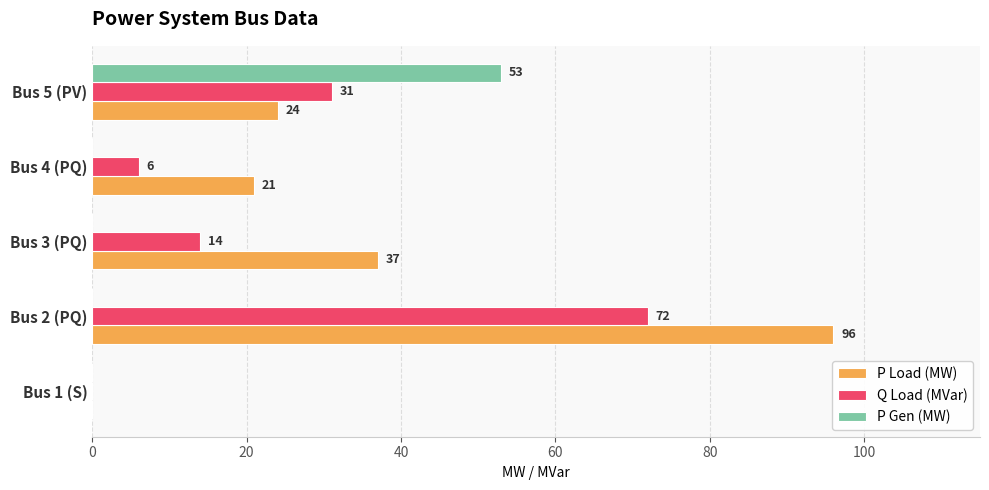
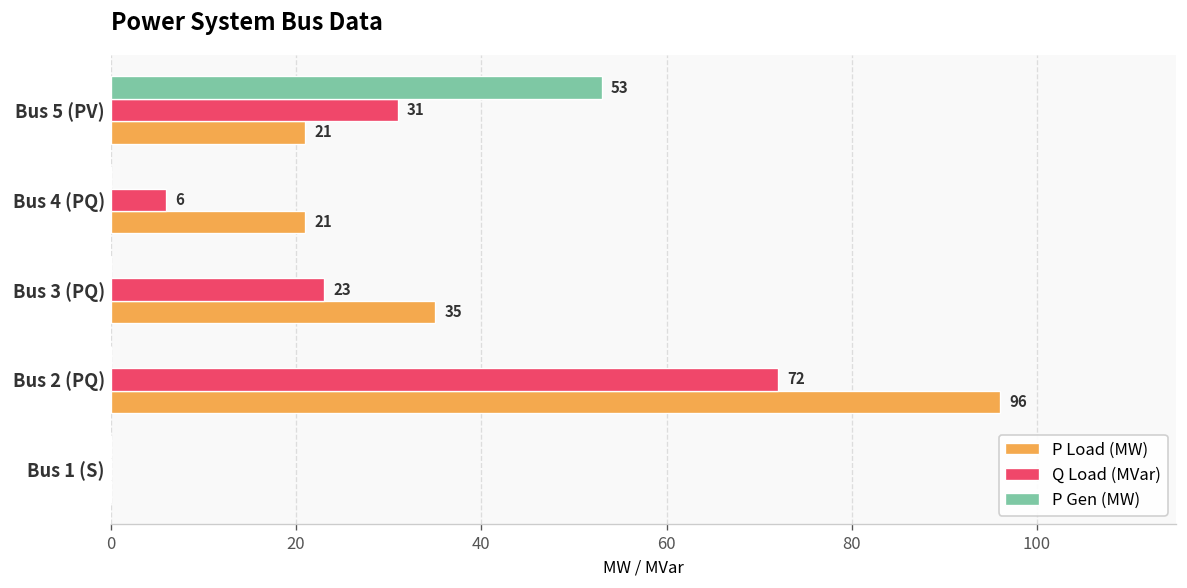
  {
    "P Load (MW)": {
-     "Bus 5 (PV)": 24,
+     "Bus 5 (PV)": 21,
      "Bus 4 (PQ)": 21,
-     "Bus 3 (PQ)": 37,
+     "Bus 3 (PQ)": 35,
      "Bus 2 (PQ)": 96
    },
    "Q Load (MVar)": {
      "Bus 5 (PV)": 31,
      "Bus 4 (PQ)": 6,
-     "Bus 3 (PQ)": 14,
+     "Bus 3 (PQ)": 23,
      "Bus 2 (PQ)": 72
    },
    "P Gen (MW)": {
      "Bus 5 (PV)": 53
    }
  }
